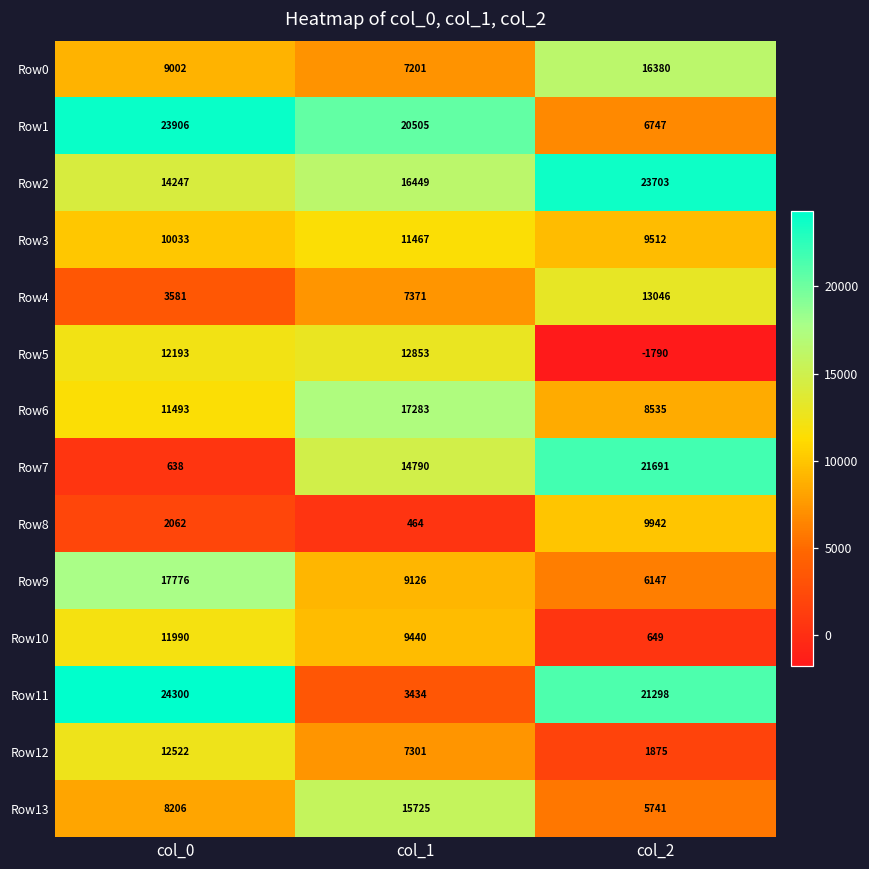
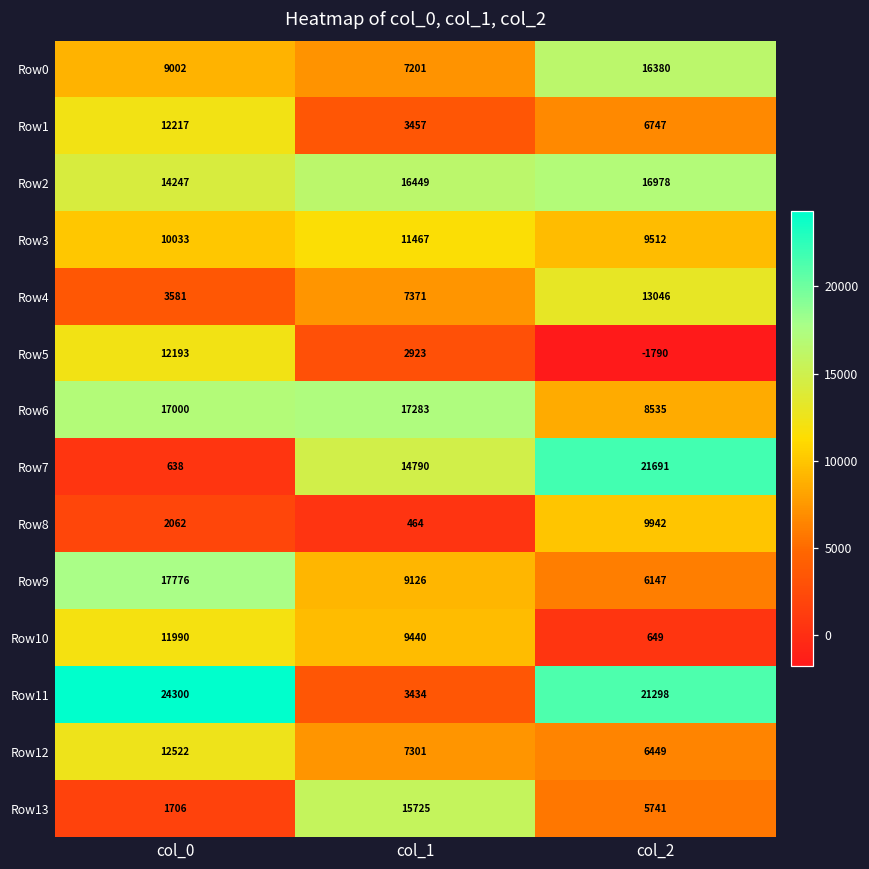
  {
    "Row0": {
      "col_0": 9002,
      "col_1": 7201,
      "col_2": 16380
    },
    "Row1": {
-     "col_0": 23906,
-     "col_1": 20505,
+     "col_0": 12217,
+     "col_1": 3457,
      "col_2": 6747
    },
    "Row2": {
      "col_0": 14247,
      "col_1": 16449,
-     "col_2": 23703
+     "col_2": 16978
    },
    "Row3": {
      "col_0": 10033,
      "col_1": 11467,
      "col_2": 9512
    },
    "Row4": {
      "col_0": 3581,
      "col_1": 7371,
      "col_2": 13046
    },
    "Row5": {
      "col_0": 12193,
-     "col_1": 12853,
+     "col_1": 2923,
      "col_2": -1790
    },
    "Row6": {
-     "col_0": 11493,
+     "col_0": 17000,
      "col_1": 17283,
      "col_2": 8535
    },
    "Row7": {
      "col_0": 638,
      "col_1": 14790,
      "col_2": 21691
    },
    "Row8": {
      "col_0": 2062,
      "col_1": 464,
      "col_2": 9942
    },
    "Row9": {
      "col_0": 17776,
      "col_1": 9126,
      "col_2": 6147
    },
    "Row10": {
      "col_0": 11990,
      "col_1": 9440,
      "col_2": 649
    },
    "Row11": {
      "col_0": 24300,
      "col_1": 3434,
      "col_2": 21298
    },
    "Row12": {
      "col_0": 12522,
      "col_1": 7301,
-     "col_2": 1875
+     "col_2": 6449
    },
    "Row13": {
-     "col_0": 8206,
+     "col_0": 1706,
      "col_1": 15725,
      "col_2": 5741
    }
  }
